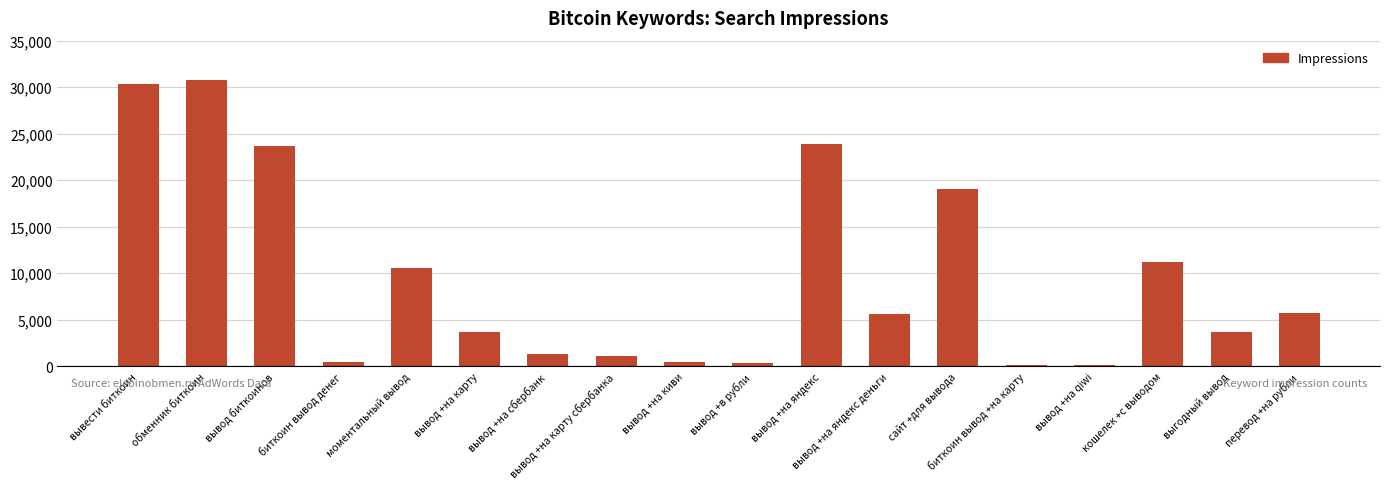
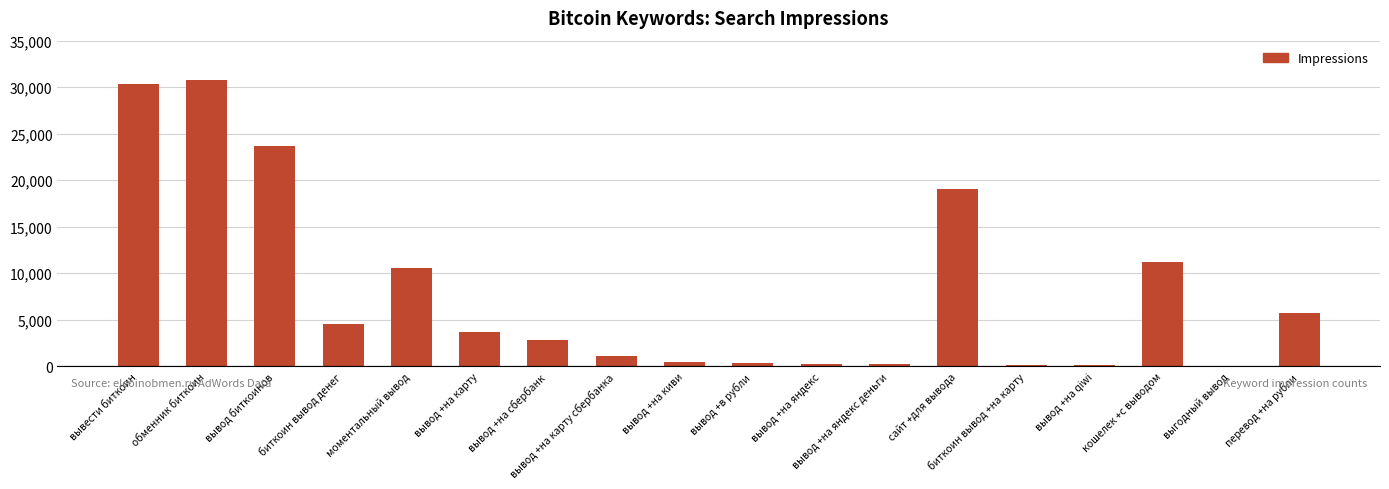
  {
    "вывести биткоин": "30,000",
    "обменник биткоин": "31,000",
    "вывод биткоинов": "24,000",
-   "биткоин вывод денег": "1,000",
+   "биткоин вывод денег": "5,000",
    "моментальный вывод": "11,000",
    "вывод +на карту": "4,000",
-   "вывод +на сбербанк": "1,000",
+   "вывод +на сбербанк": "3,000",
    "вывод +на карту сбербанка": "1,000",
    "вывод +на киви": "0",
    "вывод +в рубли": "0",
-   "вывод +на яндекс": "24,000",
-   "вывод +на яндекс деньги": "6,000",
+   "вывод +на яндекс": "0",
+   "вывод +на яндекс деньги": "0",
    "сайт +для вывода": "19,000",
    "кошелек +с выводом": "11,000",
-   "выгодный вывод": "4,000",
+   "выгодный вывод": "0",
    "перевод +на рубли": "6,000"
  }
